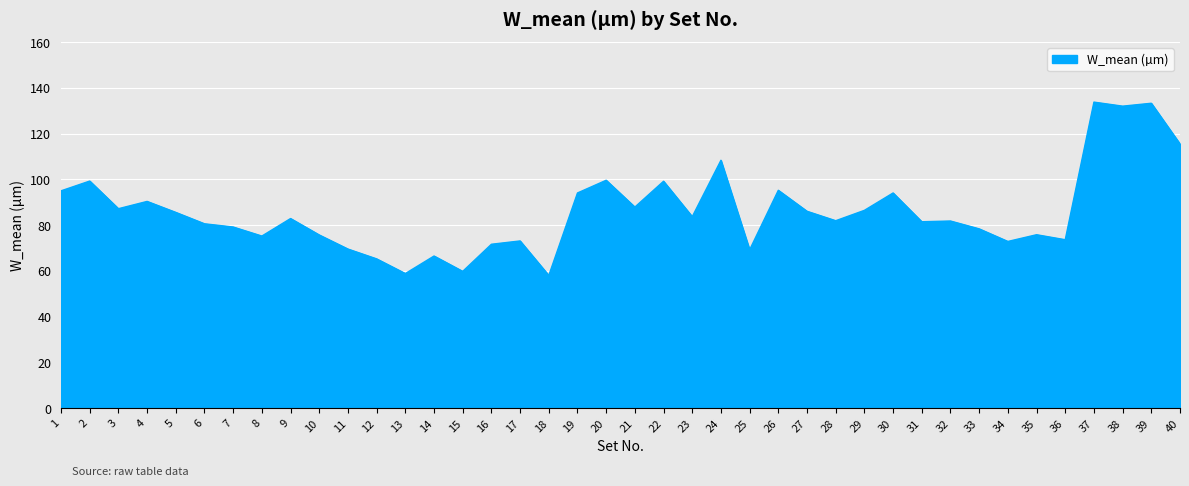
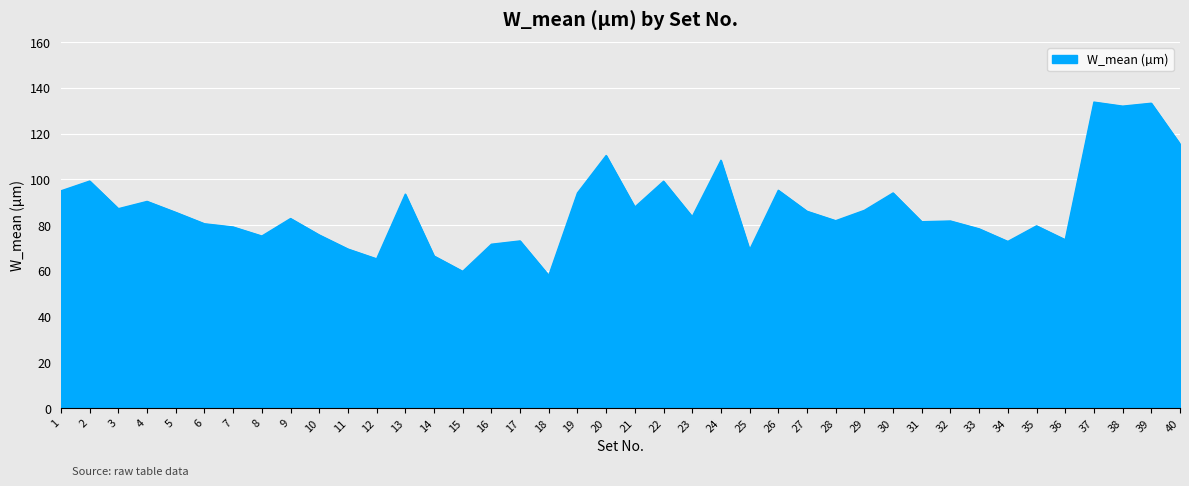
  {
    "1": 95,
    "2": 99,
    "3": 87,
    "4": 90,
    "5": 86,
    "6": 81,
    "7": 79,
    "8": 75,
    "9": 83,
    "10": 76,
    "11": 70,
    "12": 65,
-   "13": 59,
+   "13": 94,
    "14": 66,
    "15": 60,
    "16": 72,
    "17": 73,
    "18": 58,
    "19": 94,
-   "20": 100,
+   "20": 110,
    "21": 88,
    "22": 99,
    "23": 84,
    "24": 108,
    "25": 69,
    "26": 95,
    "27": 86,
    "28": 82,
    "29": 86,
    "30": 94,
    "31": 81,
    "32": 82,
    "33": 78,
    "34": 73,
-   "35": 76,
+   "35": 80,
    "36": 74,
    "37": 134,
    "38": 132,
    "39": 133,
    "40": 115
  }
